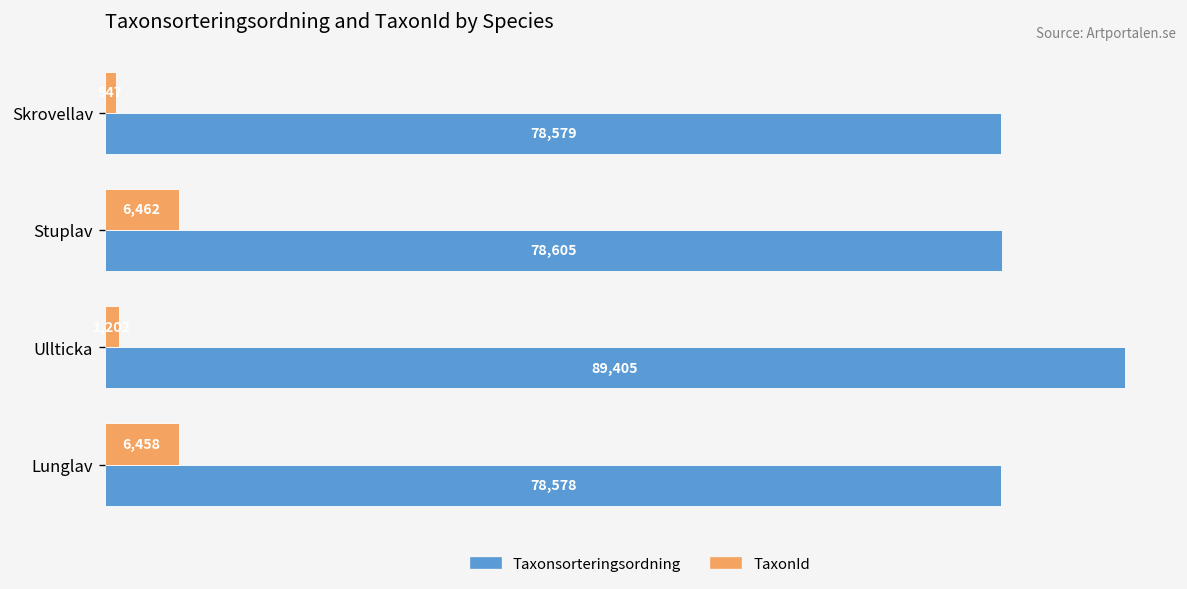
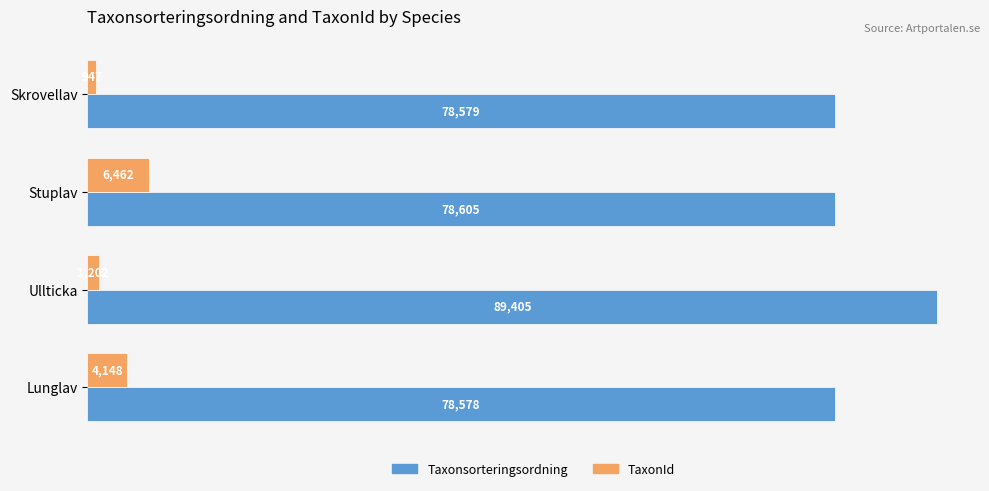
  {
    "Taxonsorteringsordning": {
      "Skrovellav": "78,579",
      "Stuplav": "78,605",
      "Ullticka": "89,405",
      "Lunglav": "78,578"
    },
    "TaxonId": {
      "Stuplav": "6,462",
-     "Lunglav": "6,458"
+     "Lunglav": "4,148"
    }
  }
